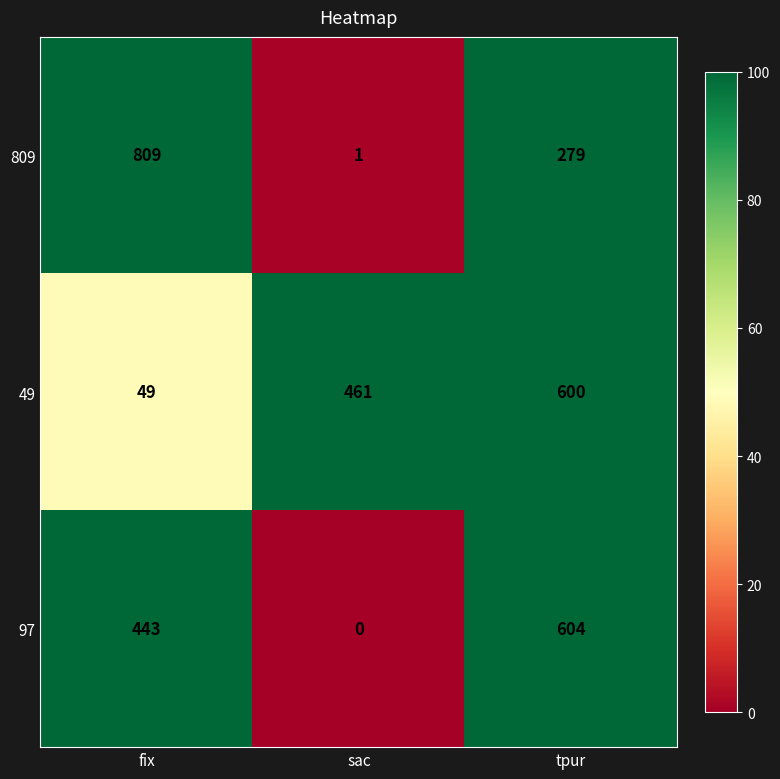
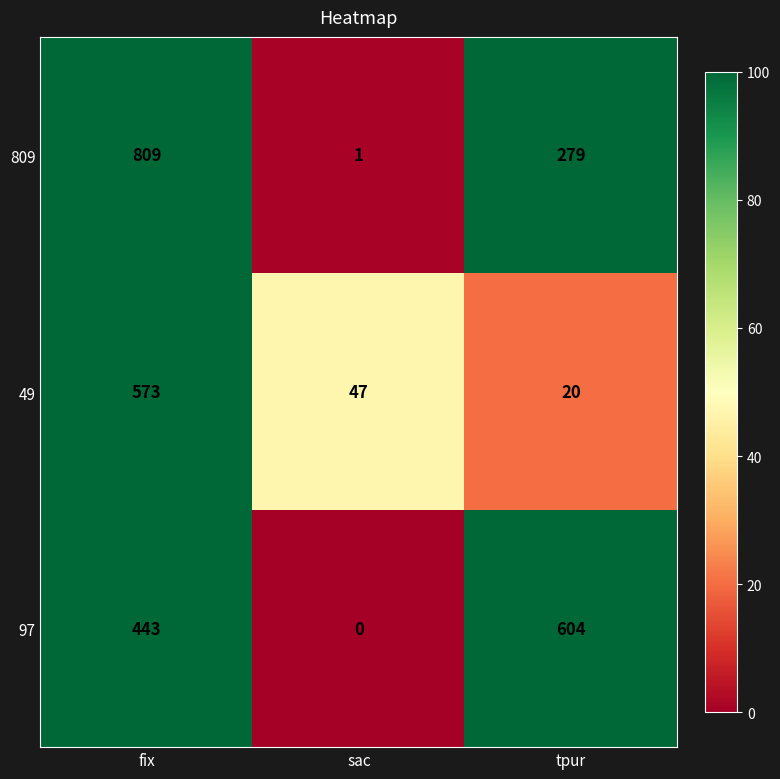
  {
    "809": {
      "fix": 809,
      "sac": 1,
      "tpur": 279
    },
    "49": {
-     "fix": 49,
-     "sac": 461,
-     "tpur": 600
+     "fix": 573,
+     "sac": 47,
+     "tpur": 20
    },
    "97": {
      "fix": 443,
      "sac": 0,
      "tpur": 604
    }
  }
